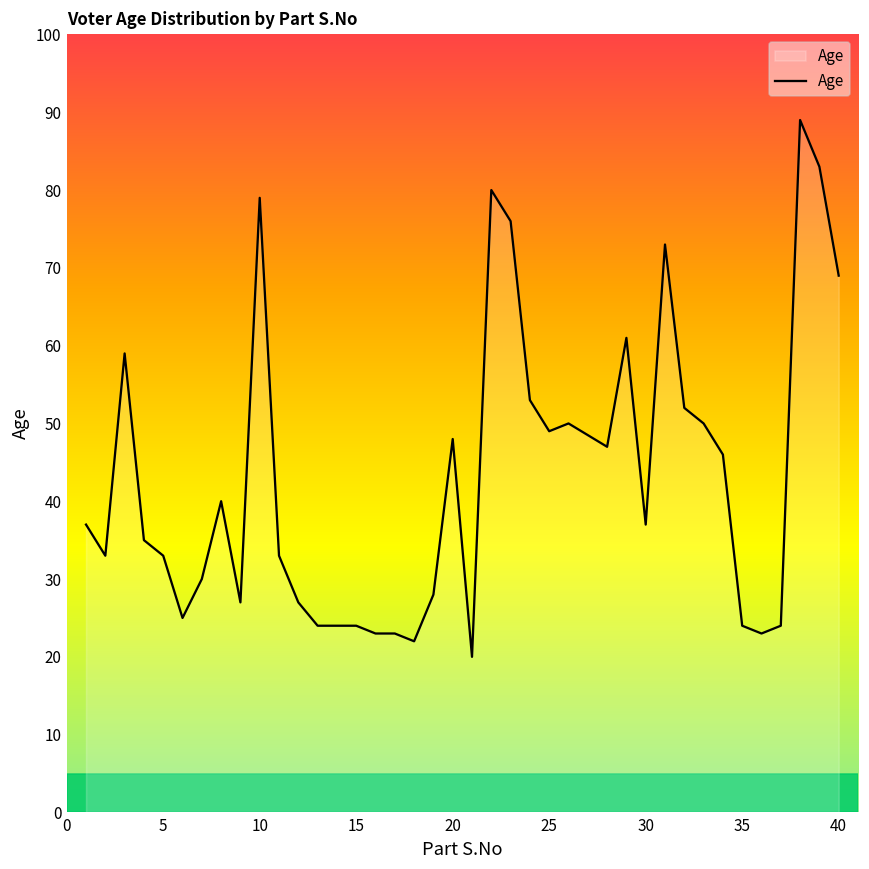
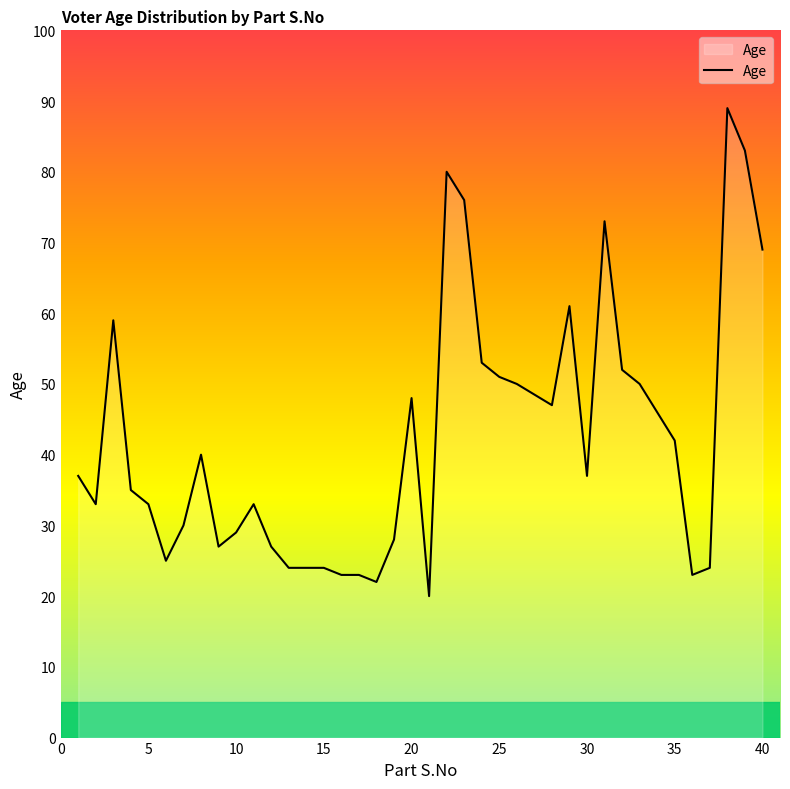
  {
    "5": 33,
-   "10": 79,
+   "10": 29,
    "15": 24,
    "20": 48,
-   "25": 49,
+   "25": 51,
    "30": 37,
-   "35": 24,
+   "35": 42,
    "40": 69
  }
